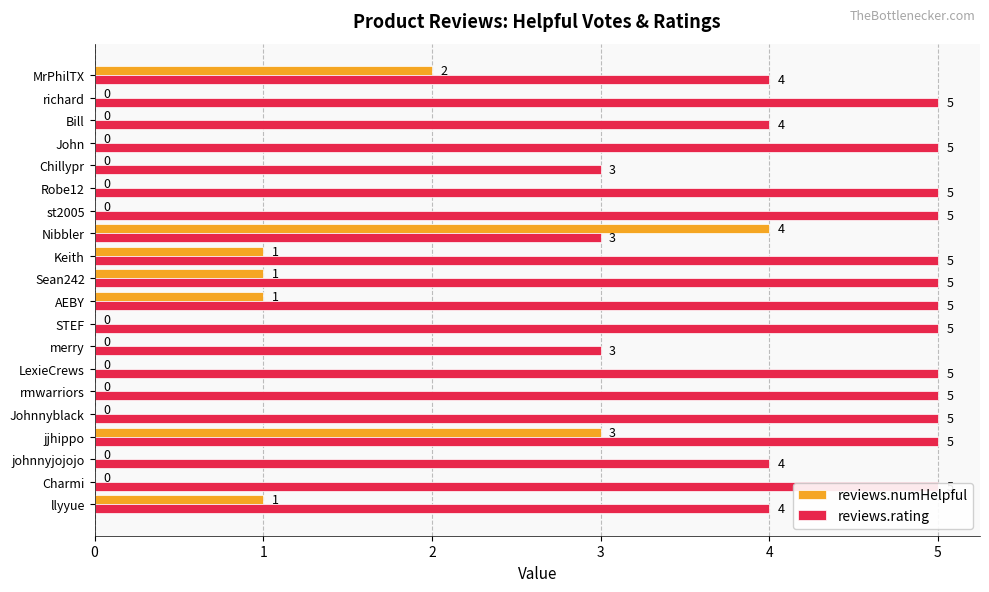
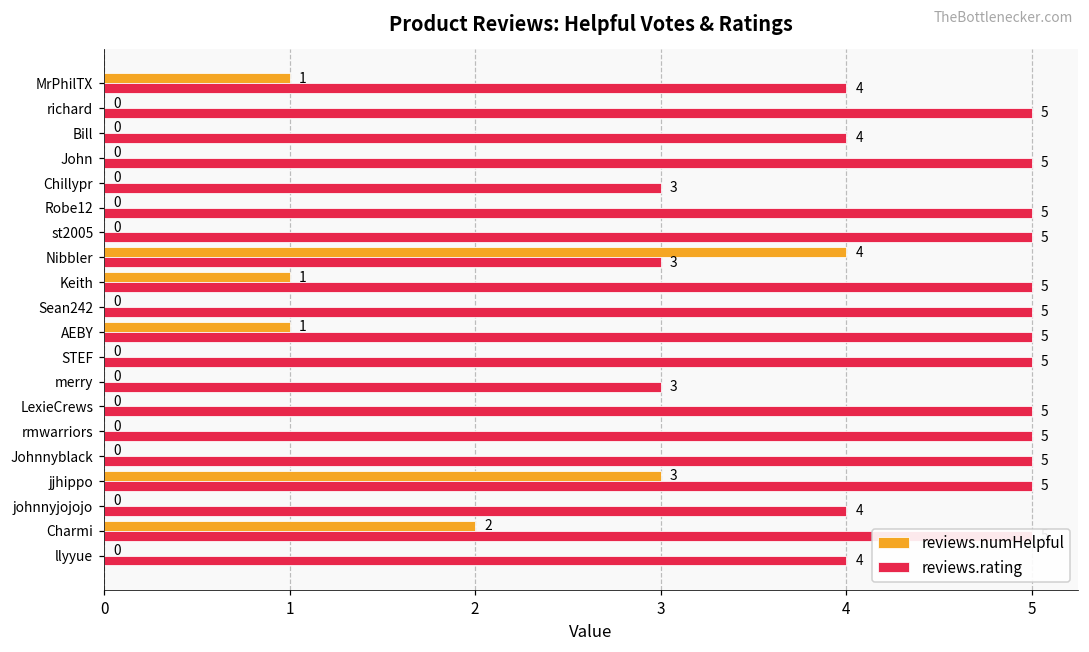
  {
    "reviews.numHelpful": {
-     "MrPhilTX": 2,
+     "MrPhilTX": 1,
      "richard": 0,
      "Bill": 0,
      "John": 0,
      "Chillypr": 0,
      "Robe12": 0,
      "st2005": 0,
      "Nibbler": 4,
      "Keith": 1,
-     "Sean242": 1,
+     "Sean242": 0,
      "AEBY": 1,
      "STEF": 0,
      "merry": 0,
      "LexieCrews": 0,
      "rmwarriors": 0,
      "Johnnyblack": 0,
      "jjhippo": 3,
      "johnnyjojojo": 0,
-     "Charmi": 0,
-     "llyyue": 1
+     "Charmi": 2,
+     "llyyue": 0
    },
    "reviews.rating": {
      "MrPhilTX": 4,
      "richard": 5,
      "Bill": 4,
      "John": 5,
      "Chillypr": 3,
      "Robe12": 5,
      "st2005": 5,
      "Nibbler": 3,
      "Keith": 5,
      "Sean242": 5,
      "AEBY": 5,
      "STEF": 5,
      "merry": 3,
      "LexieCrews": 5,
      "rmwarriors": 5,
      "Johnnyblack": 5,
      "jjhippo": 5,
      "johnnyjojojo": 4,
      "llyyue": 4
    }
  }
